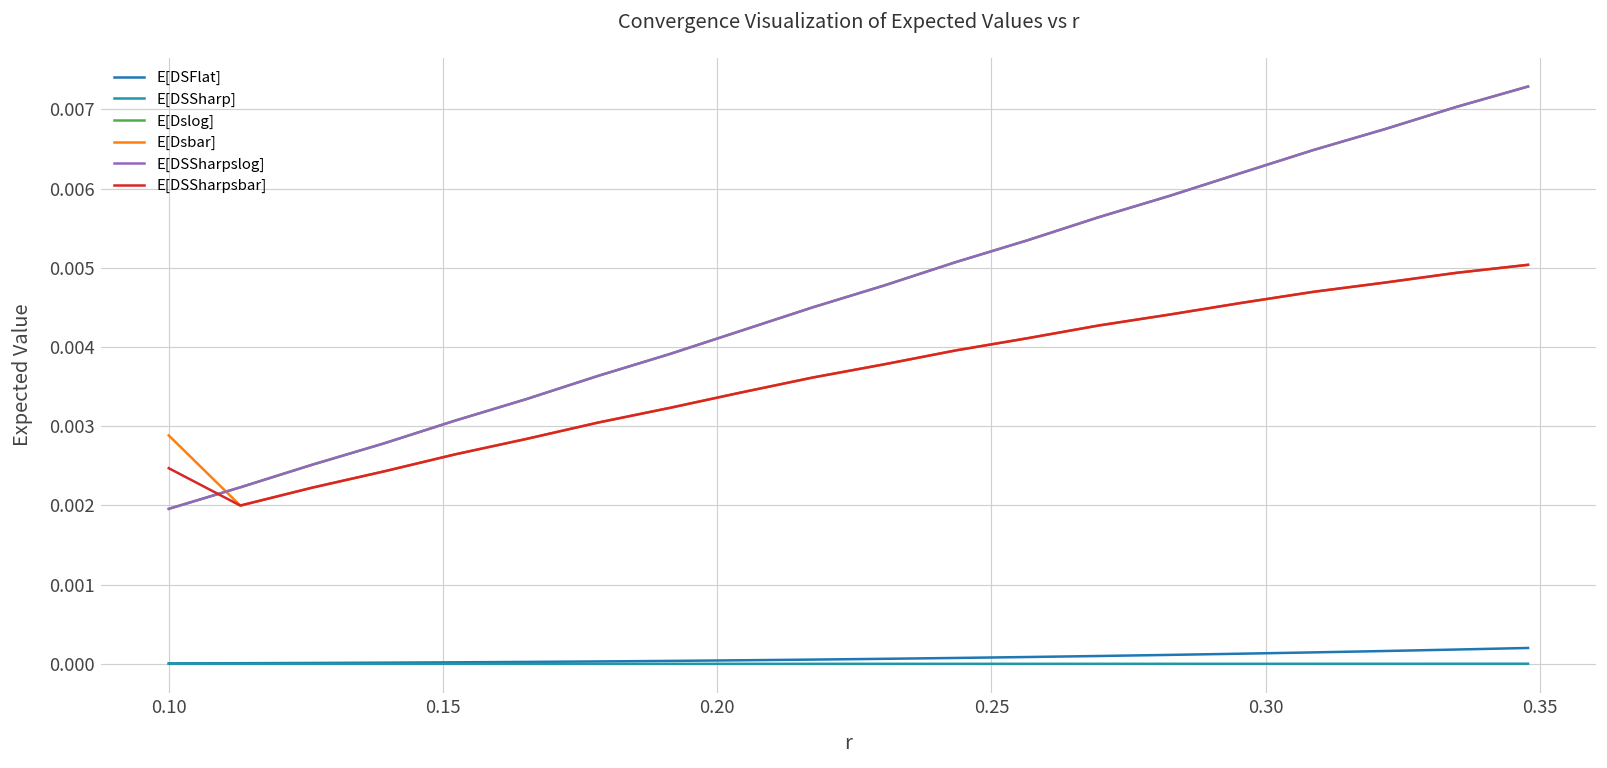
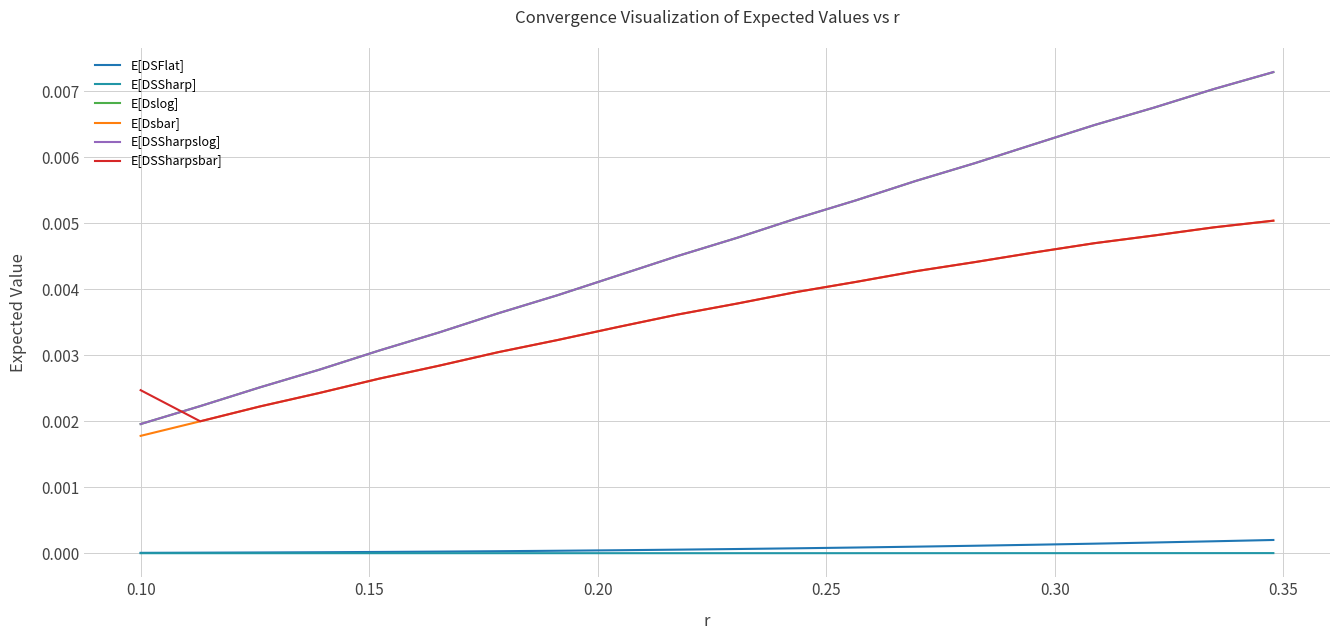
  {
    "E[DSSharpslog]": {
      "0.10": 0.0020
    },
    "E[Dsbar]": {
-     "0.10": 0.0029
+     "0.10": 0.0018
    },
    "E[DSSharpsbar]": {
      "0.10": 0.0025
    }
  }
